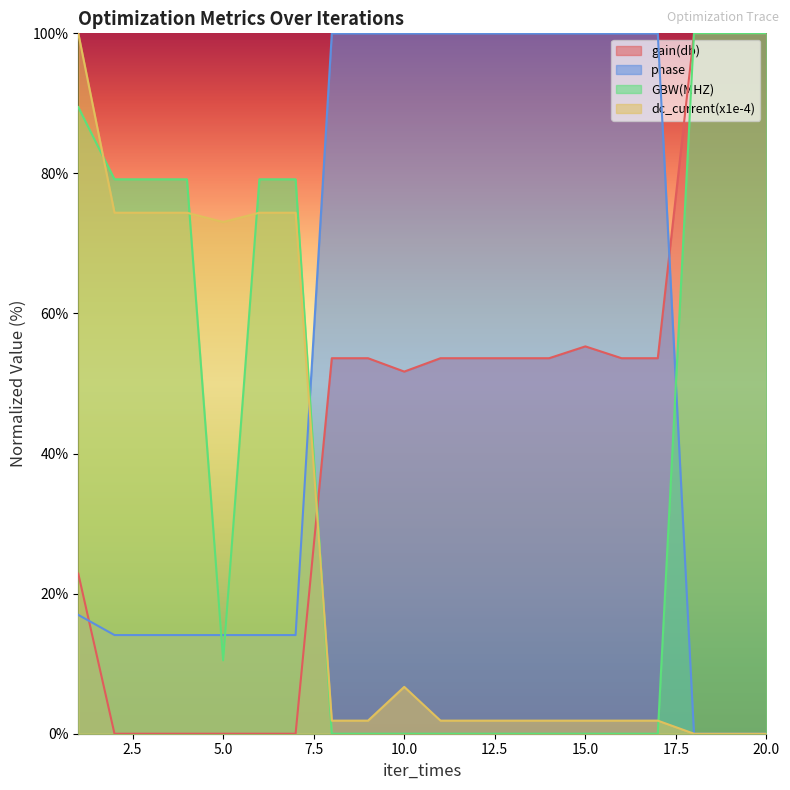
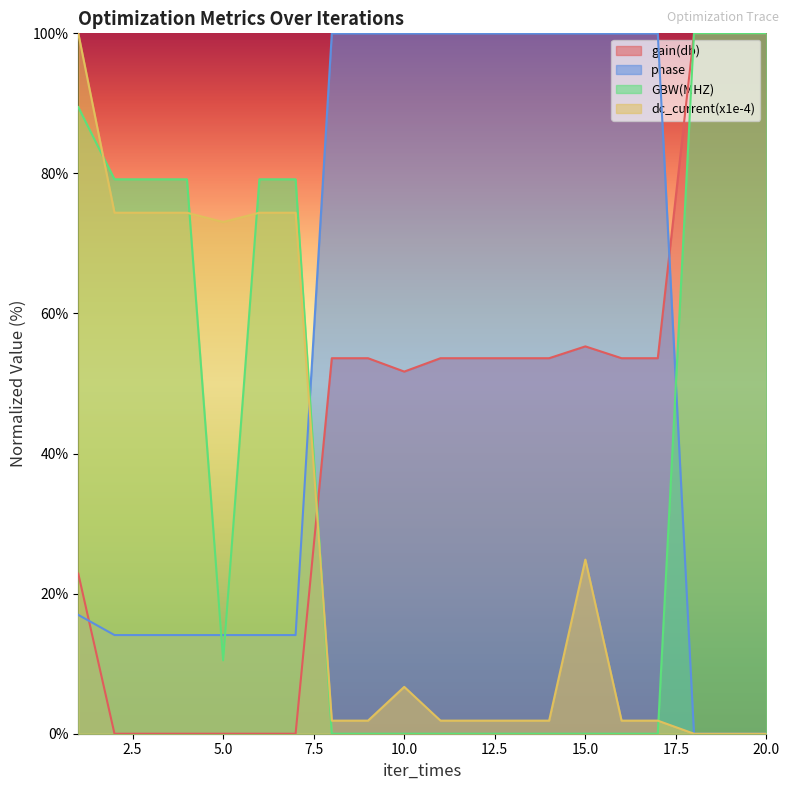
  {
    "gain(db)": {
      "5.0": "0%",
      "10.0": "52%",
      "15.0": "55%"
    },
    "phase": {
      "5.0": "14%",
      "10.0": "100%",
      "15.0": "100%"
    },
    "GBW(MHZ)": {
      "5.0": "10%",
      "10.0": "0%",
      "15.0": "0%"
    },
    "dc_current(x1e-4)": {
      "5.0": "73%",
      "10.0": "7%",
-     "15.0": "2%"
+     "15.0": "25%"
    }
  }
